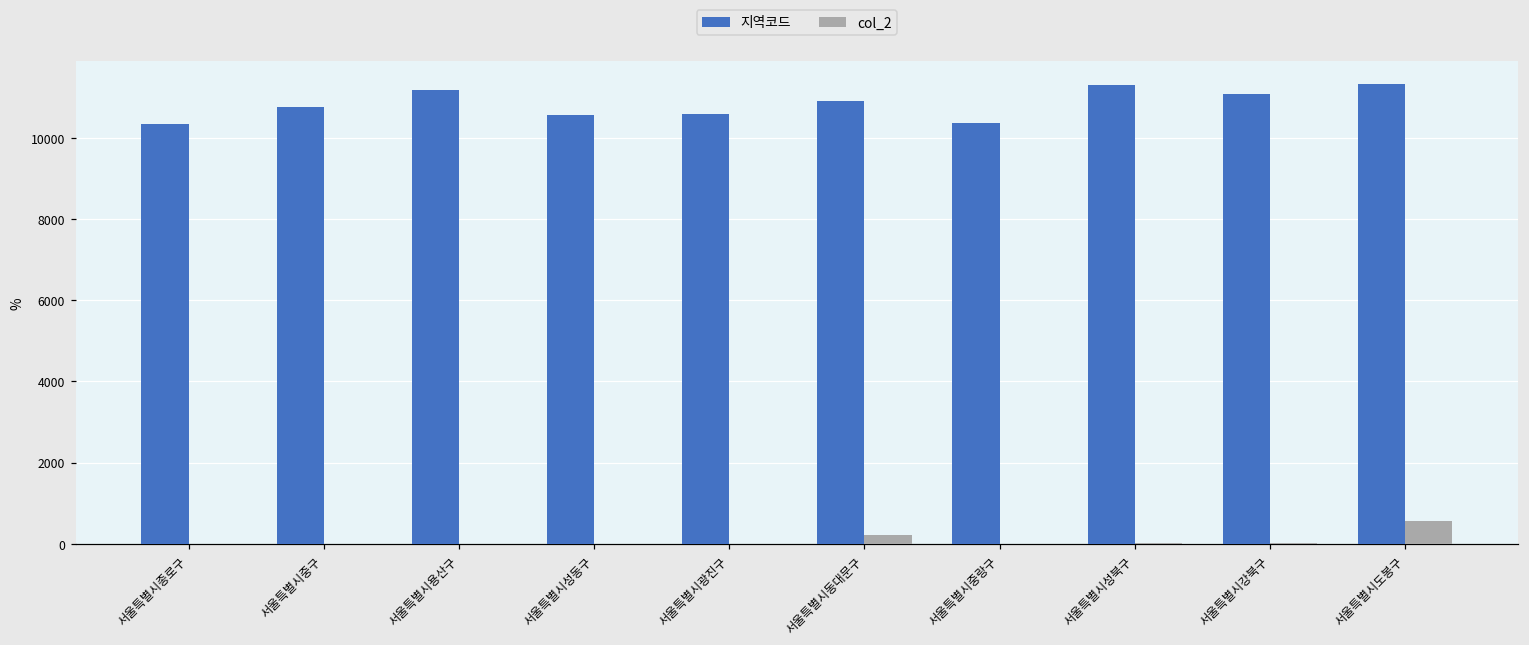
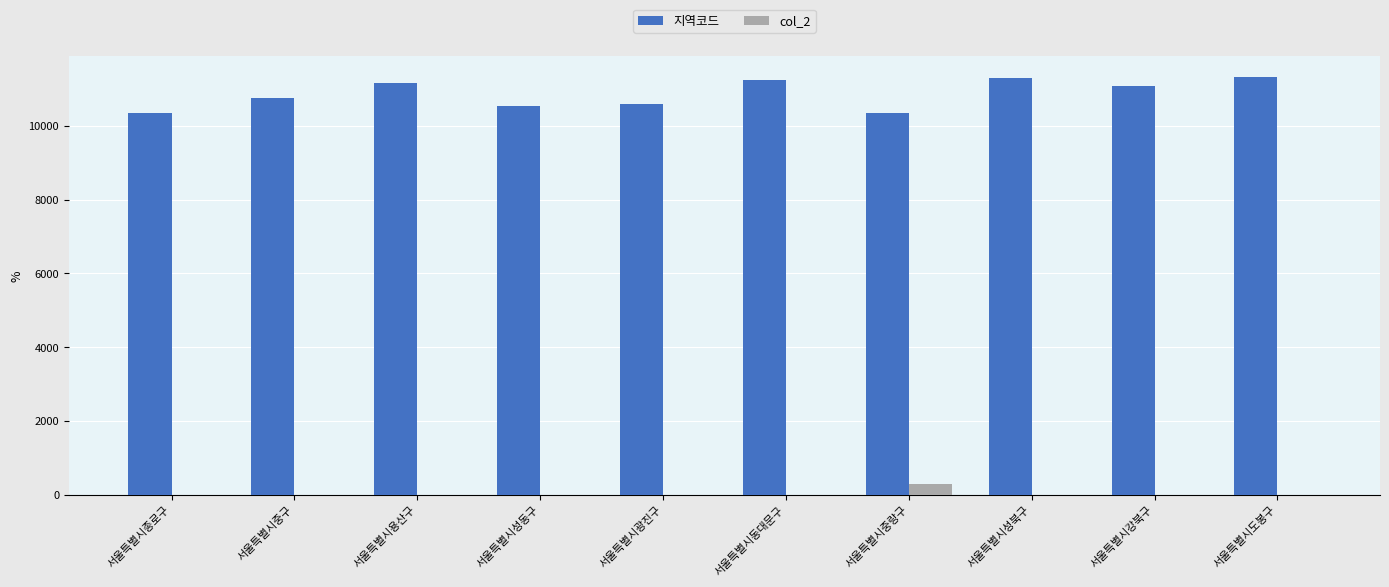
  {
    "지역코드": {
      "서울특별시종로구": 10300,
      "서울특별시중구": 10700,
      "서울특별시용산구": 11200,
      "서울특별시성동구": 10500,
      "서울특별시광진구": 10600,
-     "서울특별시동대문구": 10900,
+     "서울특별시동대문구": 11200,
      "서울특별시중랑구": 10400,
      "서울특별시성북구": 11300,
      "서울특별시강북구": 11100,
      "서울특별시도봉구": 11300
    },
    "col_2": {
      "서울특별시종로구": 0,
-     "서울특별시동대문구": 200,
-     "서울특별시중랑구": 0,
-     "서울특별시도봉구": 600
+     "서울특별시동대문구": 0,
+     "서울특별시중랑구": 300,
+     "서울특별시도봉구": 0
    }
  }
